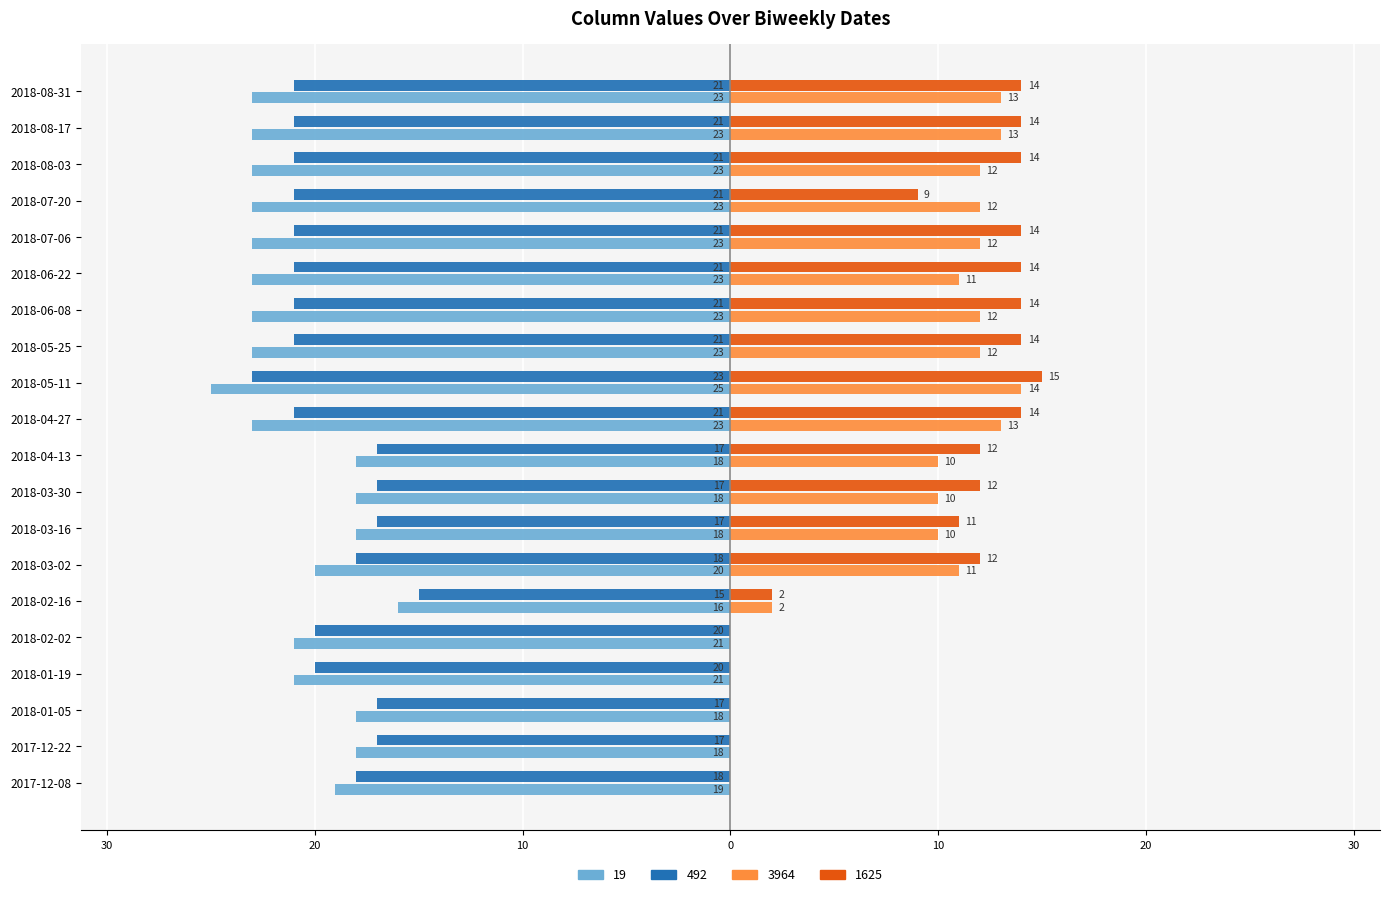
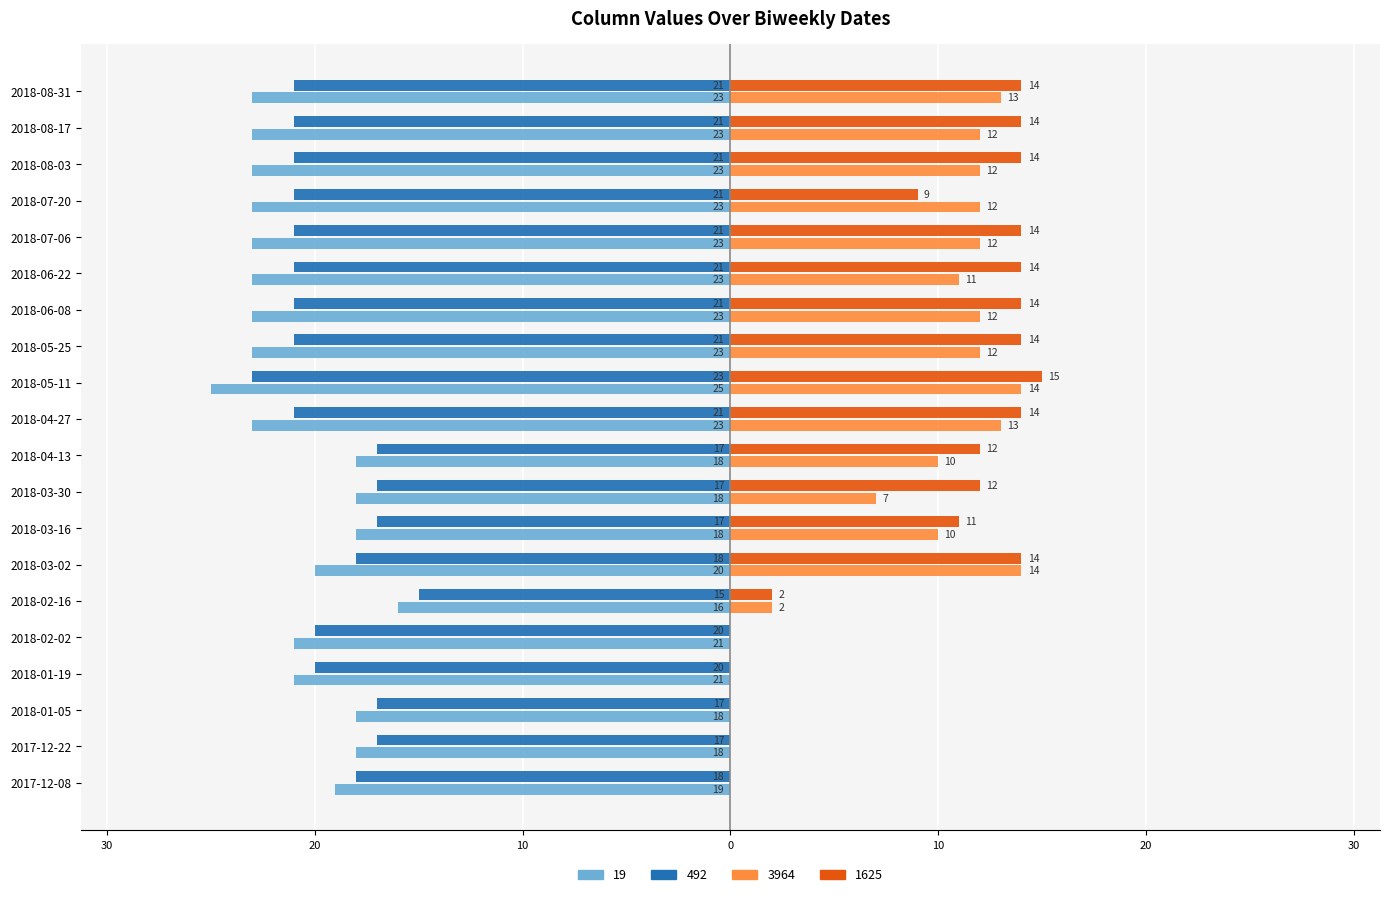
  {
    "3964": {
      "2018-08-31": 13,
-     "2018-08-17": 13,
+     "2018-08-17": 12,
      "2018-08-03": 12,
      "2018-07-20": 12,
      "2018-07-06": 12,
      "2018-06-22": 11,
      "2018-06-08": 12,
      "2018-05-25": 12,
      "2018-05-11": 14,
      "2018-04-27": 13,
      "2018-04-13": 10,
-     "2018-03-30": 10,
+     "2018-03-30": 7,
      "2018-03-16": 10,
-     "2018-03-02": 11,
+     "2018-03-02": 14,
      "2018-02-16": 2
    },
    "1625": {
      "2018-08-31": 14,
      "2018-08-17": 14,
      "2018-08-03": 14,
      "2018-07-20": 9,
      "2018-07-06": 14,
      "2018-06-22": 14,
      "2018-06-08": 14,
      "2018-05-25": 14,
      "2018-05-11": 15,
      "2018-04-27": 14,
      "2018-04-13": 12,
      "2018-03-30": 12,
      "2018-03-16": 11,
-     "2018-03-02": 12,
+     "2018-03-02": 14,
      "2018-02-16": 2
    }
  }
